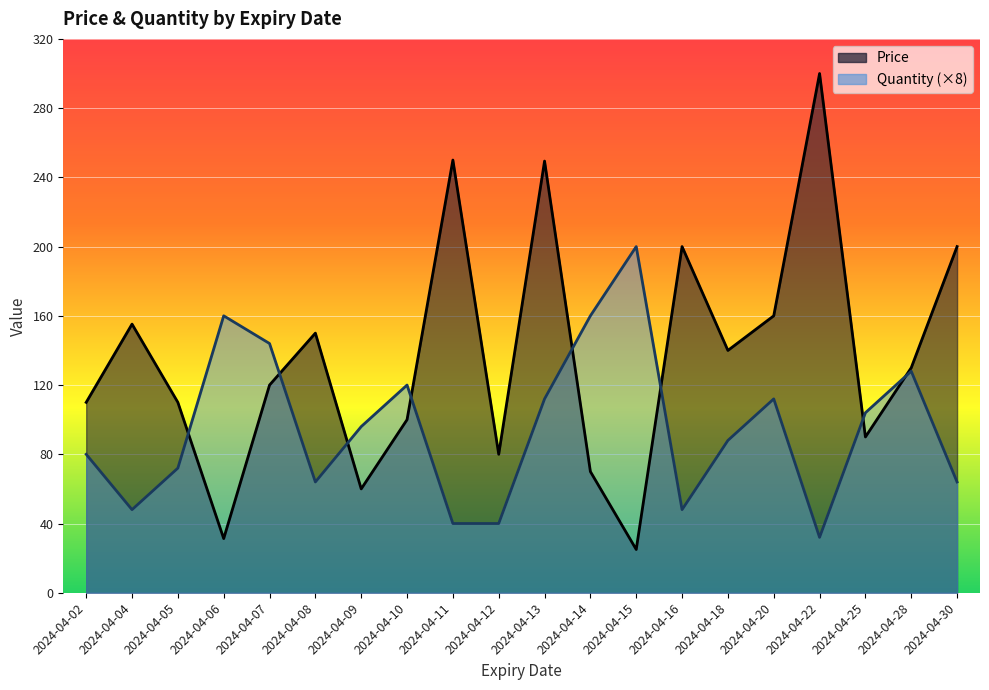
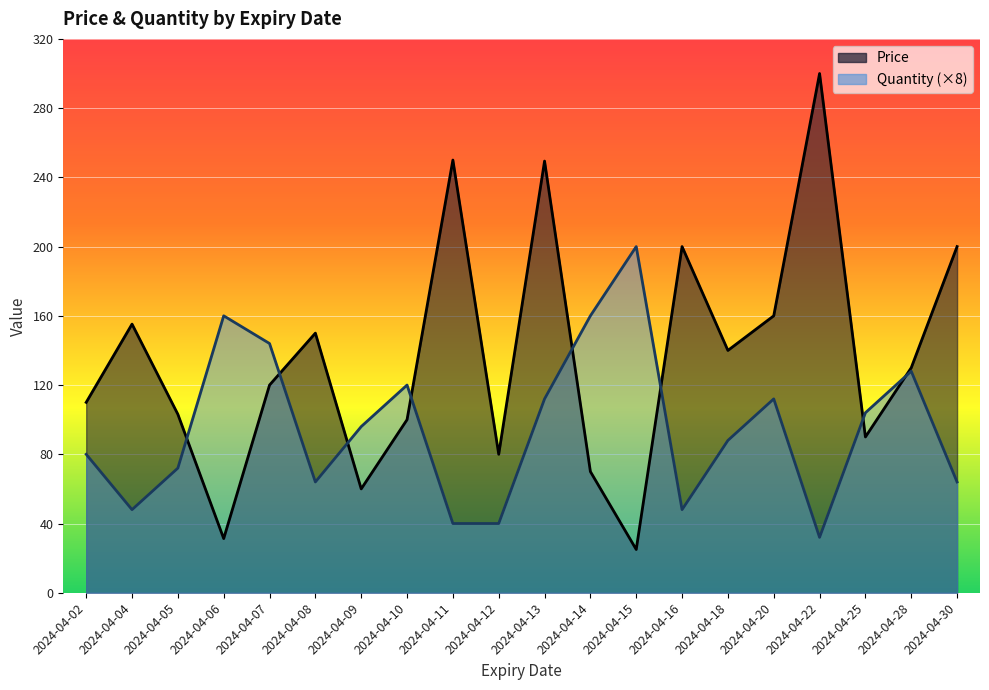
  {
    "Price": {
      "2024-04-02": 110,
      "2024-04-04": 155,
-     "2024-04-05": 110,
+     "2024-04-05": 103,
      "2024-04-06": 31,
      "2024-04-07": 120,
      "2024-04-08": 150,
      "2024-04-09": 60,
      "2024-04-10": 100,
      "2024-04-11": 250,
      "2024-04-12": 80,
      "2024-04-13": 249,
      "2024-04-14": 70,
      "2024-04-15": 25,
      "2024-04-16": 200,
      "2024-04-18": 140,
      "2024-04-20": 160,
      "2024-04-22": 300,
      "2024-04-25": 90,
      "2024-04-28": 130,
      "2024-04-30": 200
    },
    "Quantity (×8)": {
      "2024-04-02": 80,
      "2024-04-04": 48,
      "2024-04-05": 72,
      "2024-04-06": 160,
      "2024-04-07": 144,
      "2024-04-08": 64,
      "2024-04-09": 96,
      "2024-04-10": 120,
      "2024-04-11": 40,
      "2024-04-12": 40,
      "2024-04-13": 112,
      "2024-04-14": 160,
      "2024-04-15": 200,
      "2024-04-16": 48,
      "2024-04-18": 88,
      "2024-04-20": 112,
      "2024-04-22": 32,
      "2024-04-25": 104,
      "2024-04-28": 128,
      "2024-04-30": 64
    }
  }
